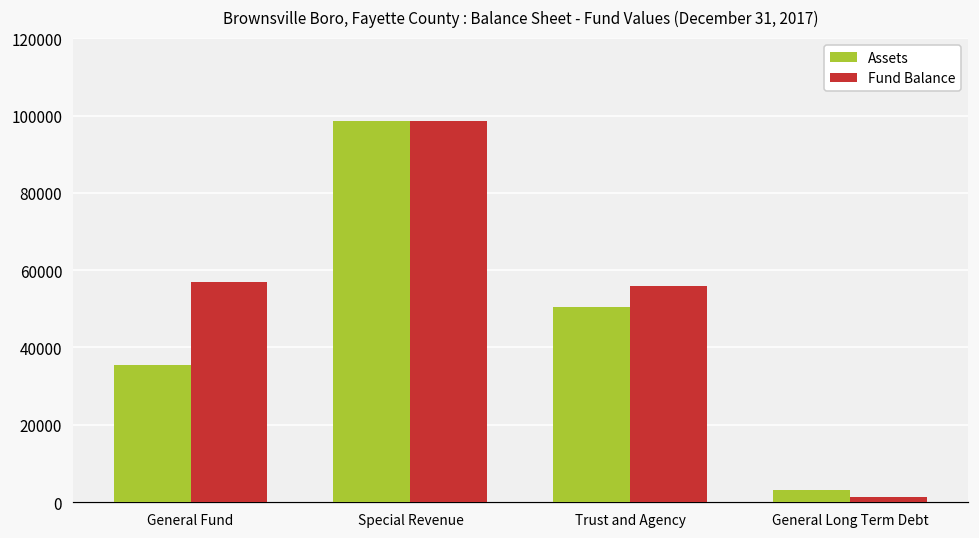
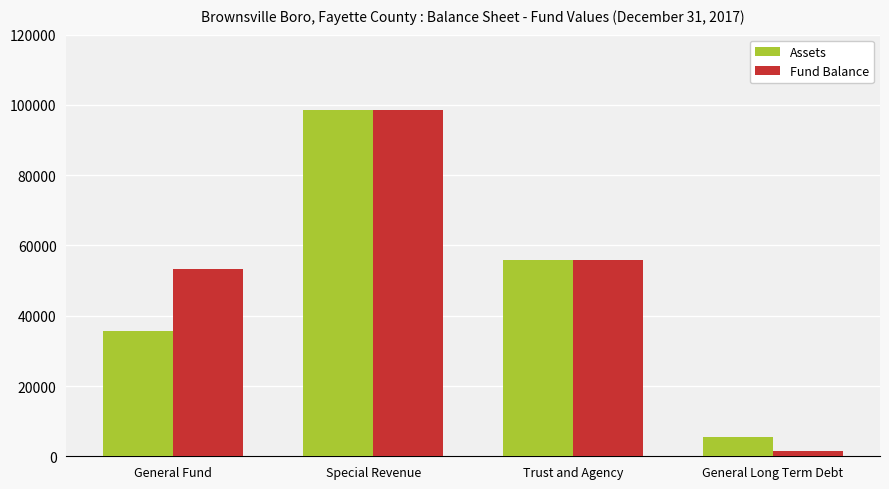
  {
    "Assets": {
      "General Fund": 36000,
      "Special Revenue": 99000,
-     "Trust and Agency": 51000,
-     "General Long Term Debt": 3000
+     "Trust and Agency": 56000,
+     "General Long Term Debt": 5000
    },
    "Fund Balance": {
-     "General Fund": 57000,
+     "General Fund": 53000,
      "Special Revenue": 99000,
      "Trust and Agency": 56000,
      "General Long Term Debt": 1000
    }
  }
